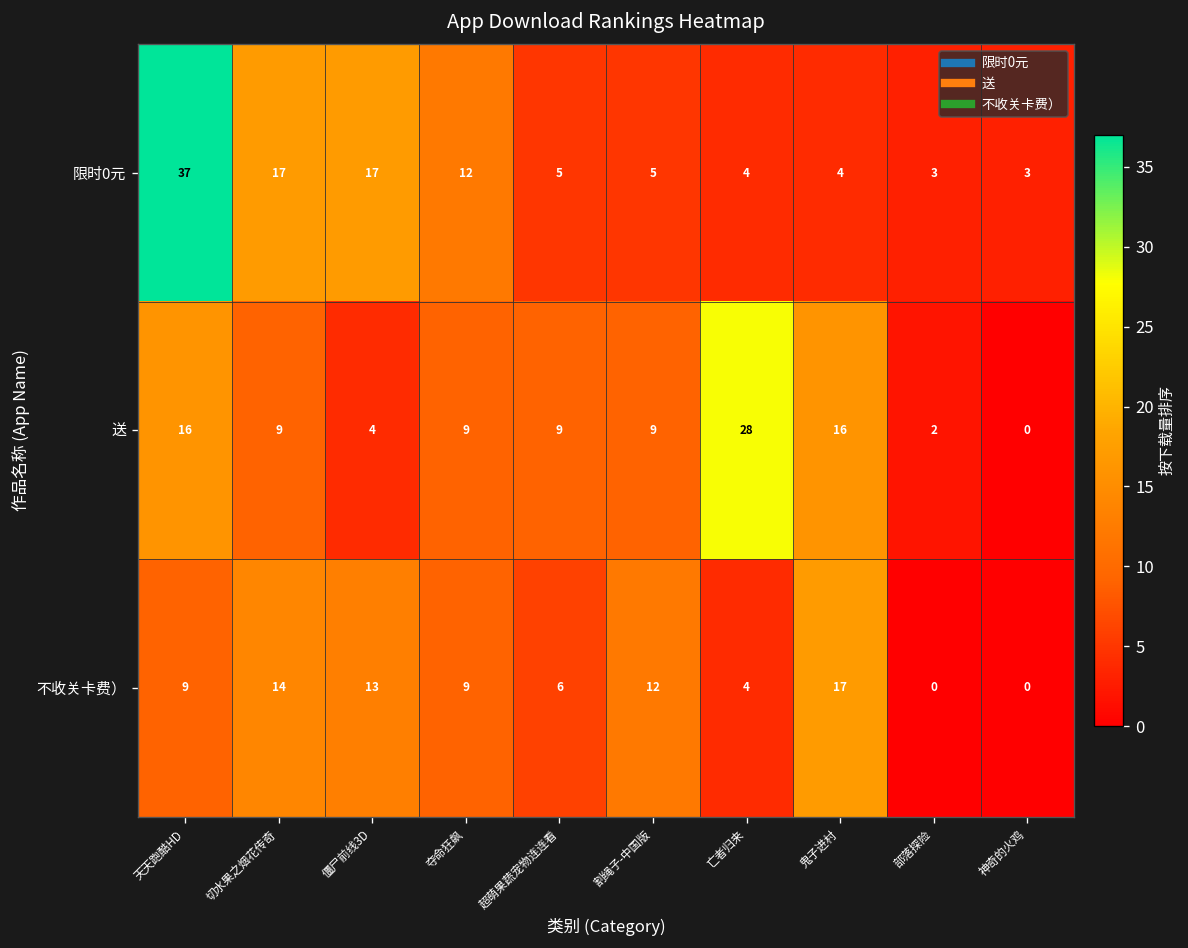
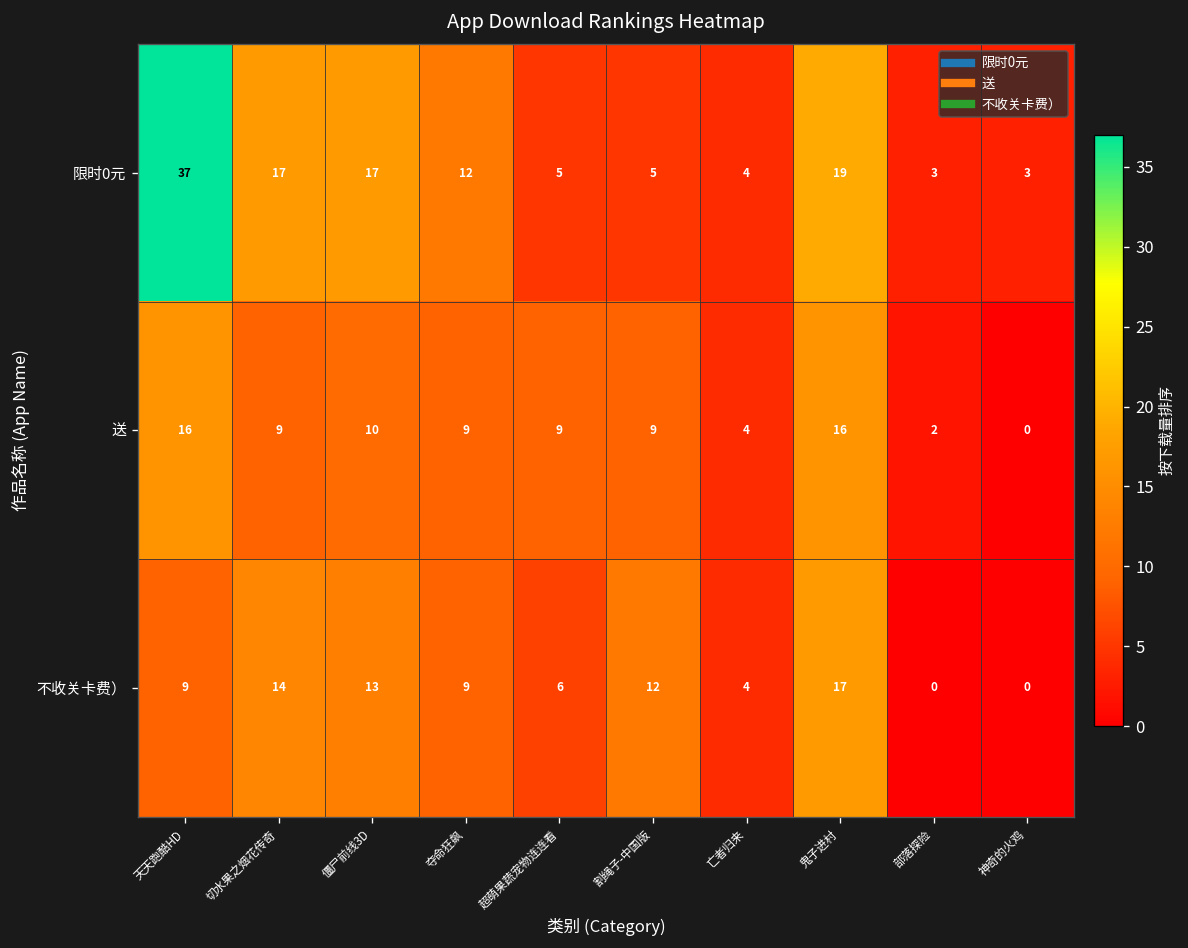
  {
    "限时0元": {
      "天天跑酷HD": 37,
      "切水果之烟花传奇": 17,
      "僵尸前线3D": 17,
      "夺命狂飙": 12,
      "超萌果蔬宠物连连看": 5,
      "割绳子-中国版": 5,
      "亡者归来": 4,
-     "鬼子进村": 4,
+     "鬼子进村": 19,
      "部落探险": 3,
      "神奇的火鸡": 3
    },
    "送": {
      "天天跑酷HD": 16,
      "切水果之烟花传奇": 9,
-     "僵尸前线3D": 4,
+     "僵尸前线3D": 10,
      "夺命狂飙": 9,
      "超萌果蔬宠物连连看": 9,
      "割绳子-中国版": 9,
-     "亡者归来": 28,
+     "亡者归来": 4,
      "鬼子进村": 16,
      "部落探险": 2,
      "神奇的火鸡": 0
    },
    "不收关卡费）": {
      "天天跑酷HD": 9,
      "切水果之烟花传奇": 14,
      "僵尸前线3D": 13,
      "夺命狂飙": 9,
      "超萌果蔬宠物连连看": 6,
      "割绳子-中国版": 12,
      "亡者归来": 4,
      "鬼子进村": 17,
      "部落探险": 0,
      "神奇的火鸡": 0
    }
  }
